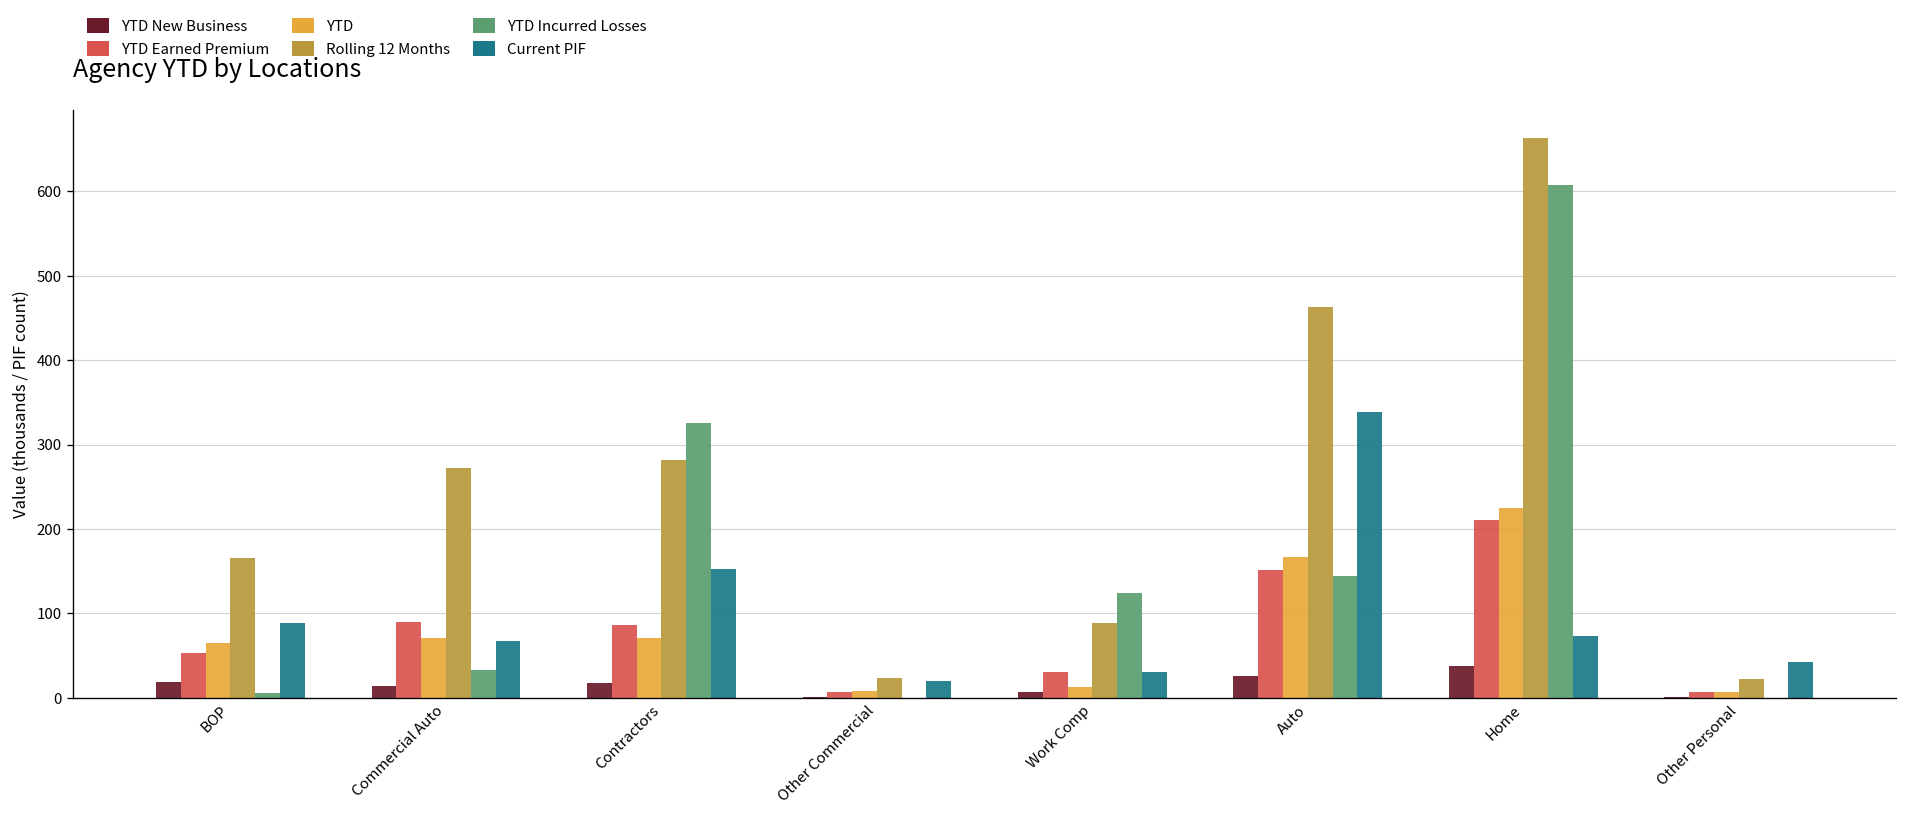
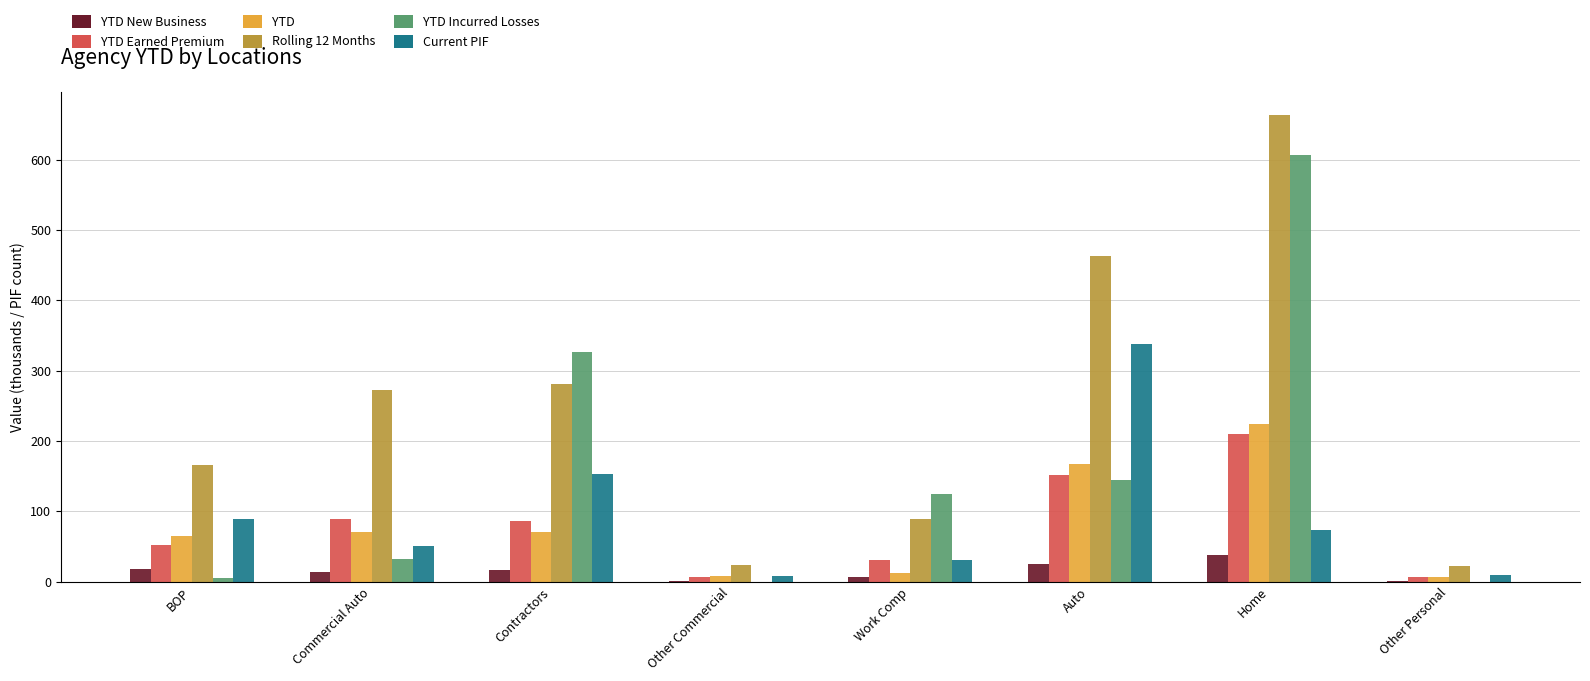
  {
    "YTD New Business": {
      "BOP": 20,
      "Commercial Auto": 10,
      "Contractors": 20,
      "Work Comp": 10,
      "Auto": 30,
      "Home": 40
    },
    "YTD Earned Premium": {
      "BOP": 50,
      "Commercial Auto": 90,
      "Contractors": 90,
      "Other Commercial": 10,
      "Work Comp": 30,
      "Auto": 150,
      "Home": 210,
      "Other Personal": 10
    },
    "YTD Incurred Losses": {
      "BOP": 10,
      "Commercial Auto": 30,
      "Contractors": 330,
      "Other Commercial": 0,
      "Work Comp": 120,
      "Auto": 140,
      "Home": 610,
      "Other Personal": 0
    },
    "Current PIF": {
      "BOP": 90,
-     "Commercial Auto": 70,
+     "Commercial Auto": 50,
      "Contractors": 150,
-     "Other Commercial": 20,
+     "Other Commercial": 10,
      "Work Comp": 30,
      "Auto": 340,
      "Home": 70,
-     "Other Personal": 40
+     "Other Personal": 10
    }
  }
